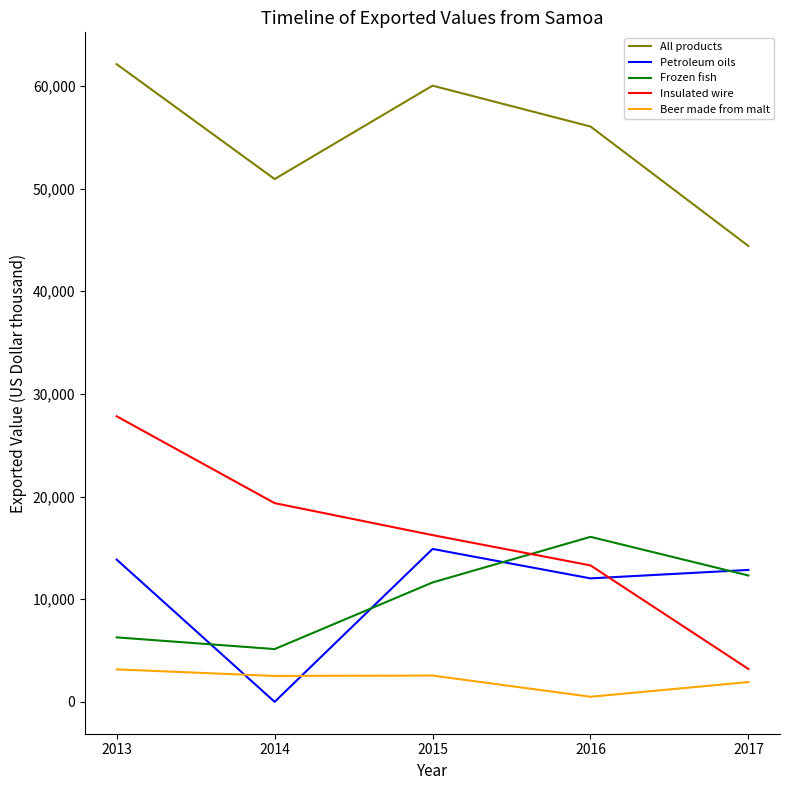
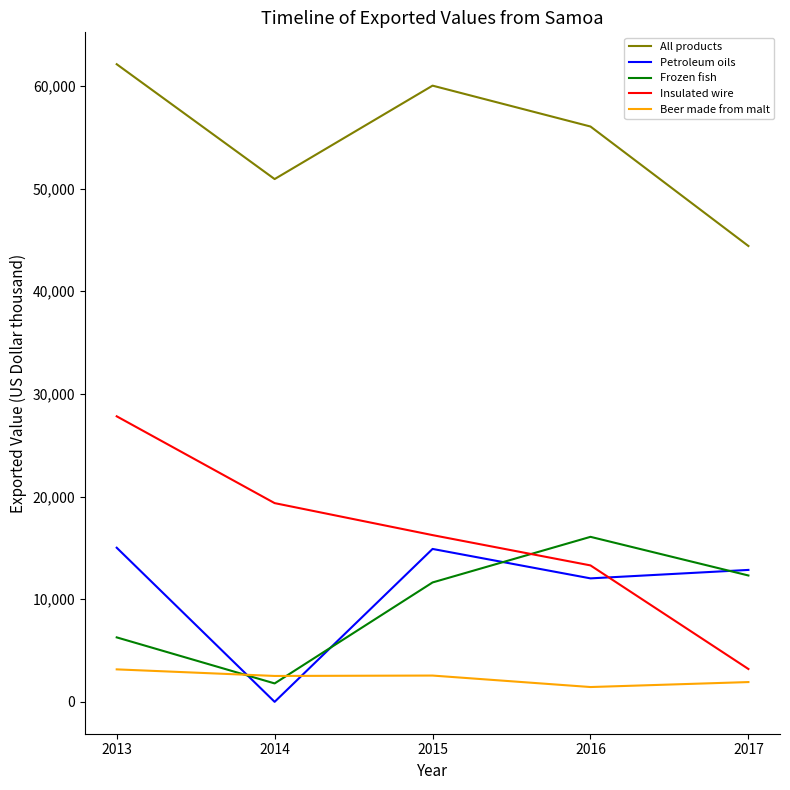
  {
    "All products": {
      "2013": "62,100",
      "2014": "50,900",
      "2015": "60,000",
      "2016": "56,000",
      "2017": "44,400"
    },
    "Petroleum oils": {
-     "2013": "13,900",
+     "2013": "15,000",
      "2014": "0",
      "2015": "14,900",
      "2016": "12,000",
      "2017": "12,900"
    },
    "Frozen fish": {
      "2013": "6,300",
-     "2014": "5,100",
+     "2014": "1,800",
      "2015": "11,600",
      "2016": "16,100",
      "2017": "12,300"
    },
    "Insulated wire": {
      "2013": "27,800",
      "2014": "19,400",
      "2015": "16,200",
      "2016": "13,300",
      "2017": "3,200"
    },
    "Beer made from malt": {
      "2013": "3,200",
      "2014": "2,500",
      "2015": "2,600",
-     "2016": "500",
+     "2016": "1,400",
      "2017": "1,900"
    }
  }
